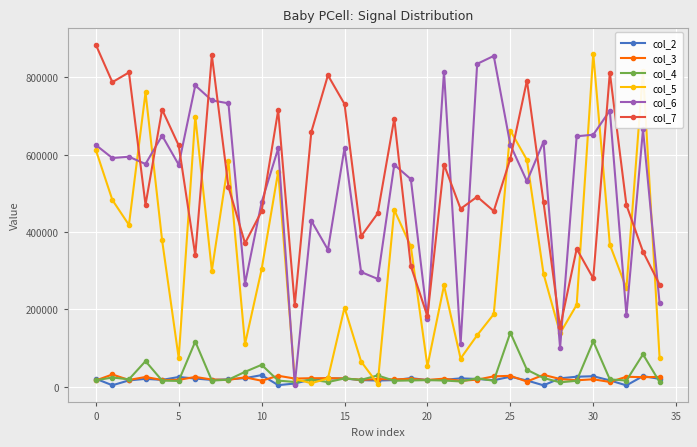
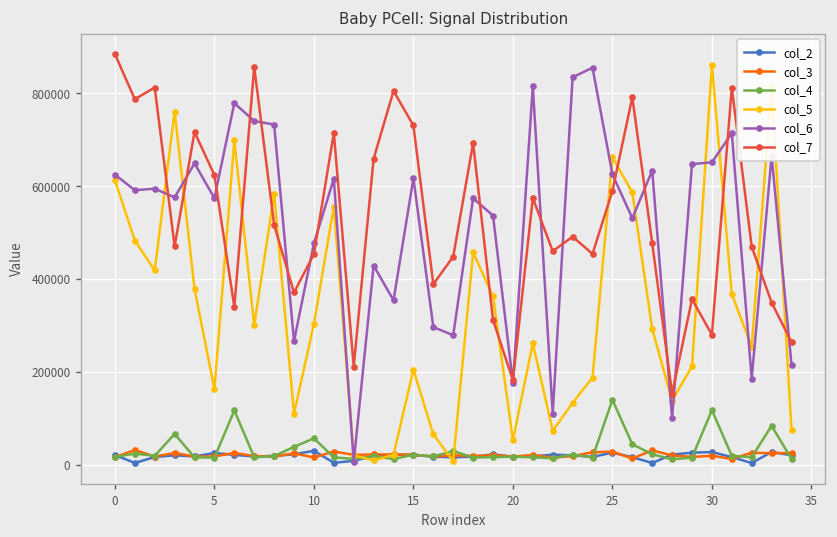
  {
    "col_2": {
      "5": 30000,
      "10": 30000,
      "30": 30000
    },
    "col_3": {
      "10": 20000,
      "30": 20000
    },
    "col_4": {
      "10": 60000,
      "25": 140000,
      "30": 120000
    },
    "col_5": {
      "0": 610000,
-     "5": 70000,
+     "5": 160000,
      "10": 300000,
      "15": 200000,
      "20": 50000,
      "25": 660000,
      "30": 860000
    },
    "col_6": {
      "0": 630000,
      "5": 570000,
      "10": 480000,
      "15": 620000,
      "25": 630000,
      "30": 650000
    },
    "col_7": {
      "0": 880000,
      "5": 620000,
      "10": 450000,
      "15": 730000,
      "25": 590000,
      "30": 280000
    }
  }
